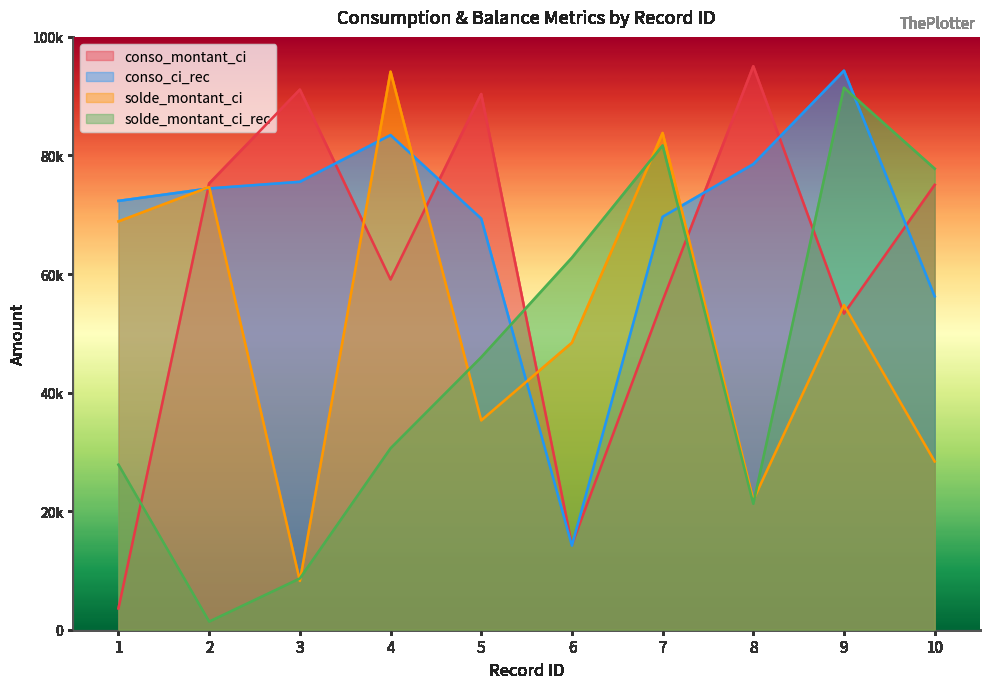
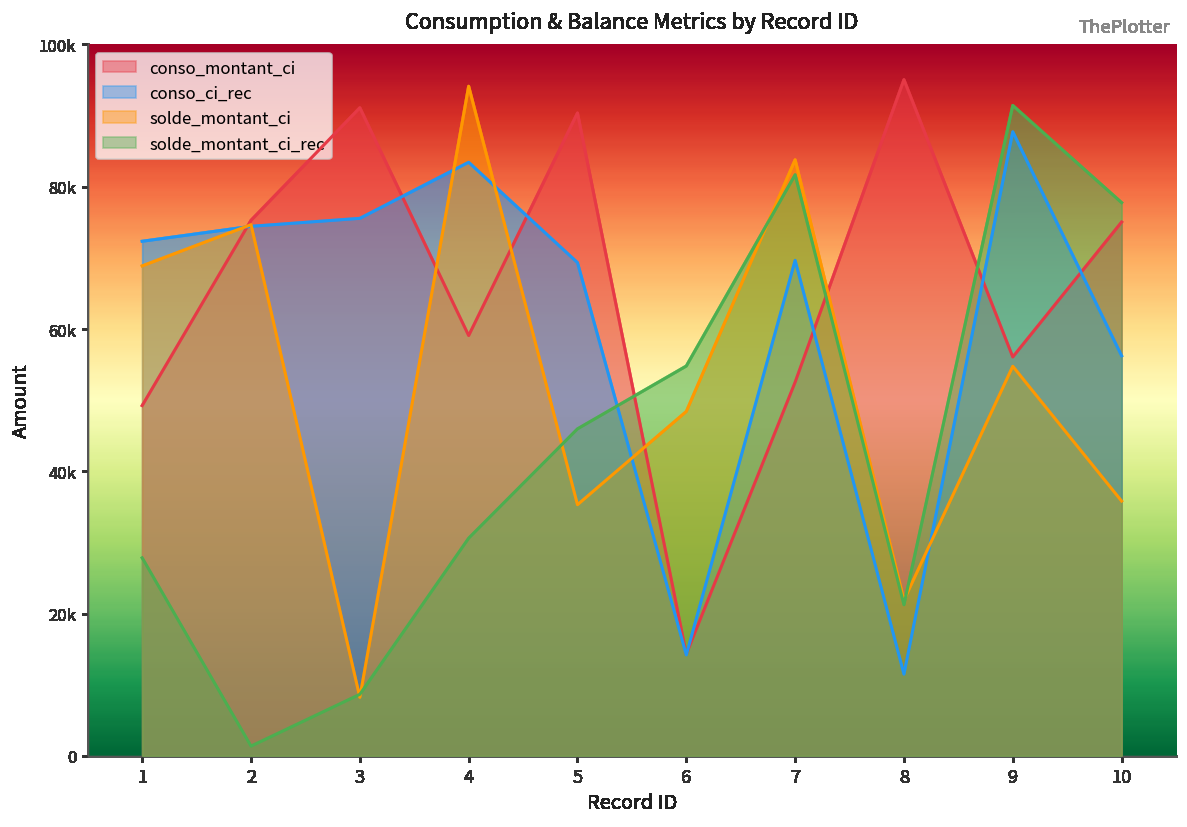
  {
    "conso_montant_ci": {
-     "1": 4000,
+     "1": 49000,
      "2": 75000,
      "3": 91000,
      "4": 59000,
      "5": 90000,
-     "7": 55000,
+     "7": 53000,
      "8": 95000,
-     "9": 53000,
+     "9": 56000,
      "10": 75000
    },
    "conso_ci_rec": {
      "1": 72000,
      "3": 76000,
      "4": 83000,
      "5": 69000,
      "7": 70000,
-     "8": 79000,
-     "9": 94000,
+     "8": 11000,
+     "9": 88000,
      "10": 56000
    },
    "solde_montant_ci": {
      "1": 69000,
      "4": 94000,
      "5": 35000,
      "6": 48000,
      "7": 84000,
      "8": 22000,
      "9": 55000,
-     "10": 28000
+     "10": 36000
    },
    "solde_montant_ci_rec": {
      "1": 28000,
      "2": 1000,
      "4": 31000,
      "5": 46000,
-     "6": 63000,
+     "6": 55000,
      "7": 82000,
      "8": 21000,
      "9": 91000,
      "10": 78000
    }
  }
